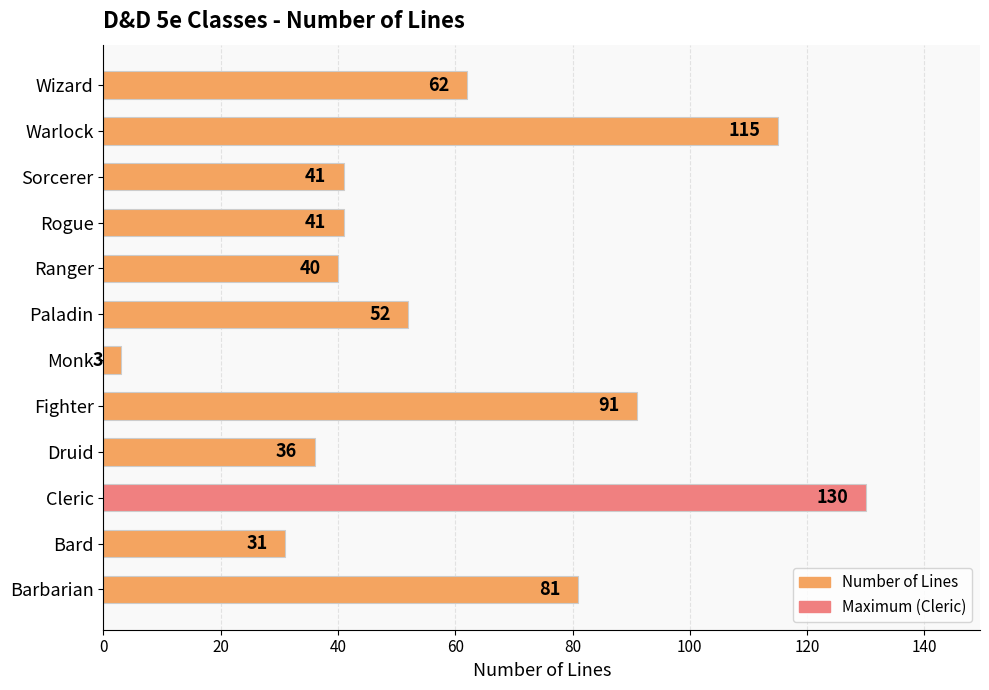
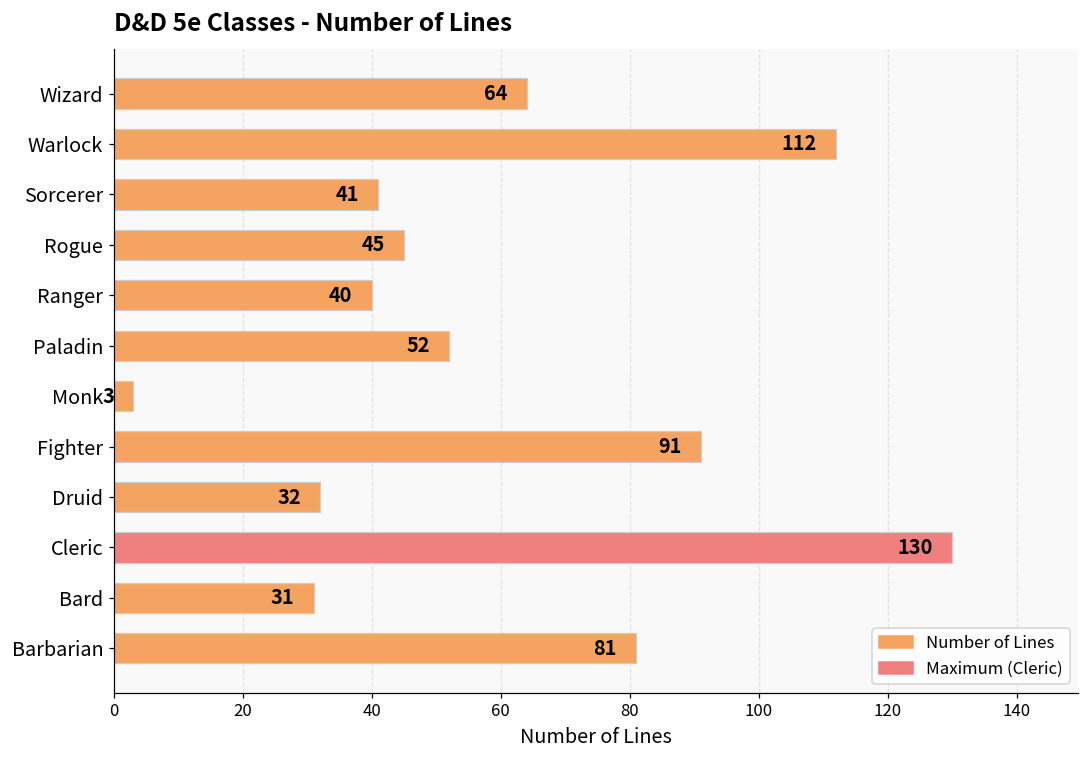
  {
-   "Wizard": 62,
-   "Warlock": 115,
+   "Wizard": 64,
+   "Warlock": 112,
    "Sorcerer": 41,
-   "Rogue": 41,
+   "Rogue": 45,
    "Ranger": 40,
    "Paladin": 52,
    "Monk": 3,
    "Fighter": 91,
-   "Druid": 36,
+   "Druid": 32,
    "Cleric": 130,
    "Bard": 31,
    "Barbarian": 81
  }
